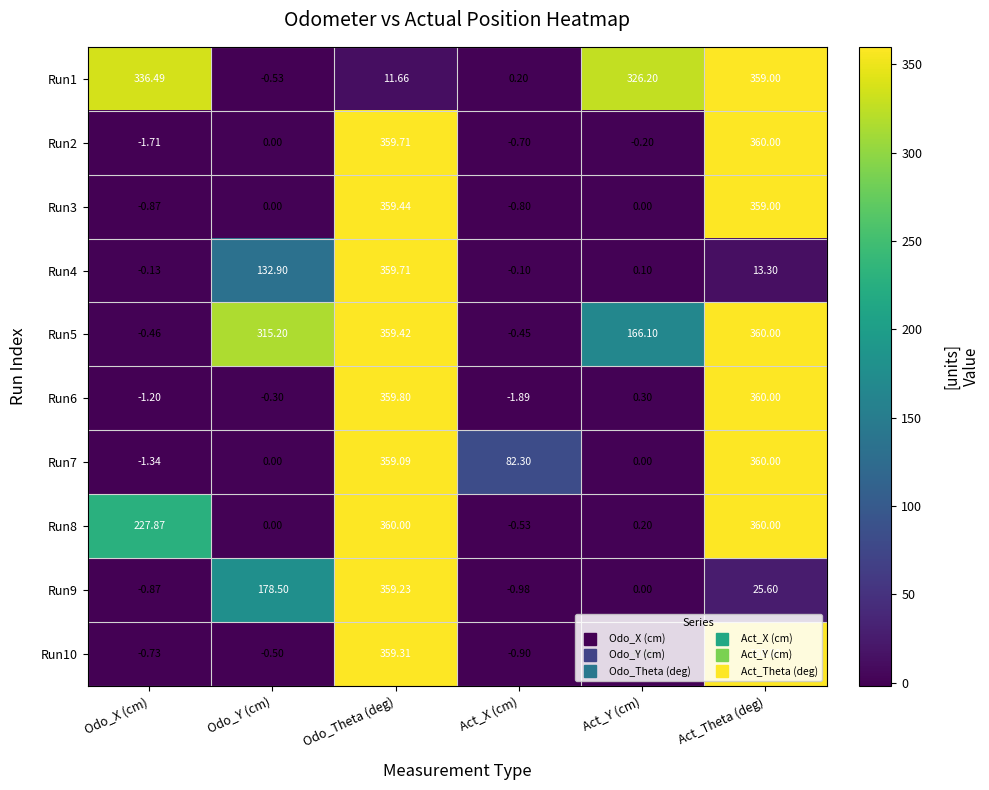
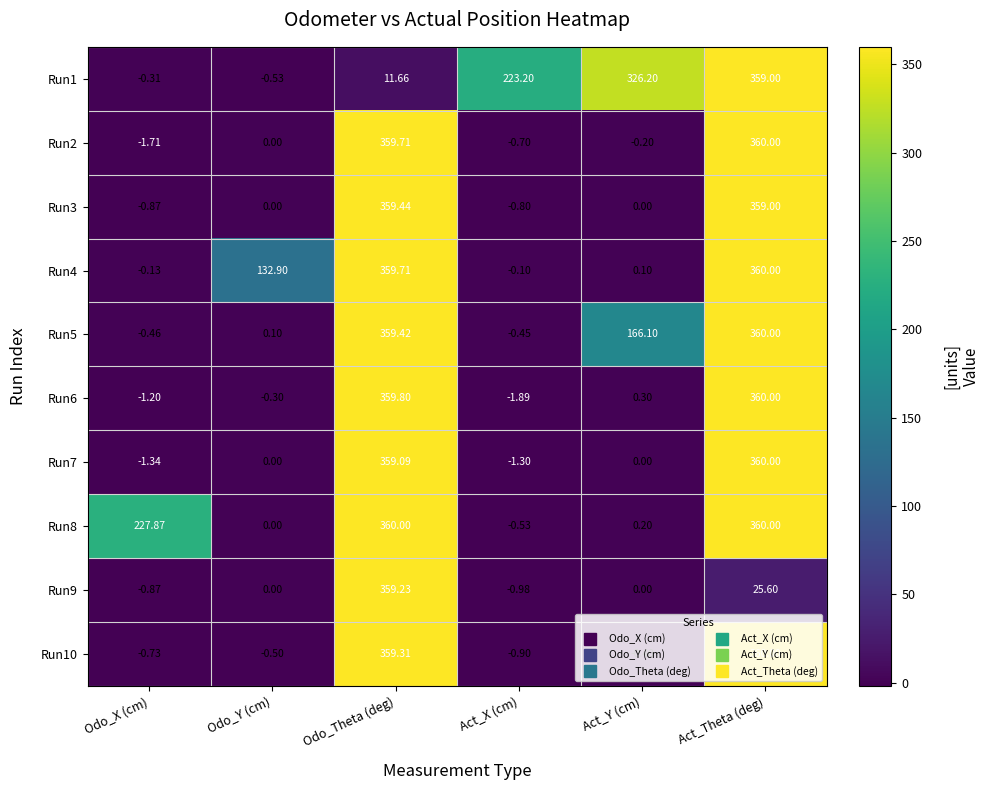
  {
    "Run1": {
-     "Odo_X (cm)": 336.49,
+     "Odo_X (cm)": -0.31,
      "Odo_Y (cm)": -0.53,
      "Odo_Theta (deg)": 11.66,
-     "Act_X (cm)": 0.20,
+     "Act_X (cm)": 223.20,
      "Act_Y (cm)": 326.20,
      "Act_Theta (deg)": 359.00
    },
    "Run2": {
      "Odo_X (cm)": -1.71,
      "Odo_Y (cm)": 0.00,
      "Odo_Theta (deg)": 359.71,
      "Act_X (cm)": -0.70,
      "Act_Y (cm)": -0.20,
      "Act_Theta (deg)": 360.00
    },
    "Run3": {
      "Odo_X (cm)": -0.87,
      "Odo_Y (cm)": 0.00,
      "Odo_Theta (deg)": 359.44,
      "Act_X (cm)": -0.80,
      "Act_Y (cm)": 0.00,
      "Act_Theta (deg)": 359.00
    },
    "Run4": {
      "Odo_X (cm)": -0.13,
      "Odo_Y (cm)": 132.90,
      "Odo_Theta (deg)": 359.71,
      "Act_X (cm)": -0.10,
      "Act_Y (cm)": 0.10,
-     "Act_Theta (deg)": 13.30
+     "Act_Theta (deg)": 360.00
    },
    "Run5": {
      "Odo_X (cm)": -0.46,
-     "Odo_Y (cm)": 315.20,
+     "Odo_Y (cm)": 0.10,
      "Odo_Theta (deg)": 359.42,
      "Act_X (cm)": -0.45,
      "Act_Y (cm)": 166.10,
      "Act_Theta (deg)": 360.00
    },
    "Run6": {
      "Odo_X (cm)": -1.20,
      "Odo_Y (cm)": -0.30,
      "Odo_Theta (deg)": 359.80,
      "Act_X (cm)": -1.89,
      "Act_Y (cm)": 0.30,
      "Act_Theta (deg)": 360.00
    },
    "Run7": {
      "Odo_X (cm)": -1.34,
      "Odo_Y (cm)": 0.00,
      "Odo_Theta (deg)": 359.09,
-     "Act_X (cm)": 82.30,
+     "Act_X (cm)": -1.30,
      "Act_Y (cm)": 0.00,
      "Act_Theta (deg)": 360.00
    },
    "Run8": {
      "Odo_X (cm)": 227.87,
      "Odo_Y (cm)": 0.00,
      "Odo_Theta (deg)": 360.00,
      "Act_X (cm)": -0.53,
      "Act_Y (cm)": 0.20,
      "Act_Theta (deg)": 360.00
    },
    "Run9": {
      "Odo_X (cm)": -0.87,
-     "Odo_Y (cm)": 178.50,
+     "Odo_Y (cm)": 0.00,
      "Odo_Theta (deg)": 359.23,
      "Act_X (cm)": -0.98,
      "Act_Y (cm)": 0.00,
      "Act_Theta (deg)": 25.60
    },
    "Run10": {
      "Odo_X (cm)": -0.73,
      "Odo_Y (cm)": -0.50,
      "Odo_Theta (deg)": 359.31,
      "Act_X (cm)": -0.90
    }
  }
